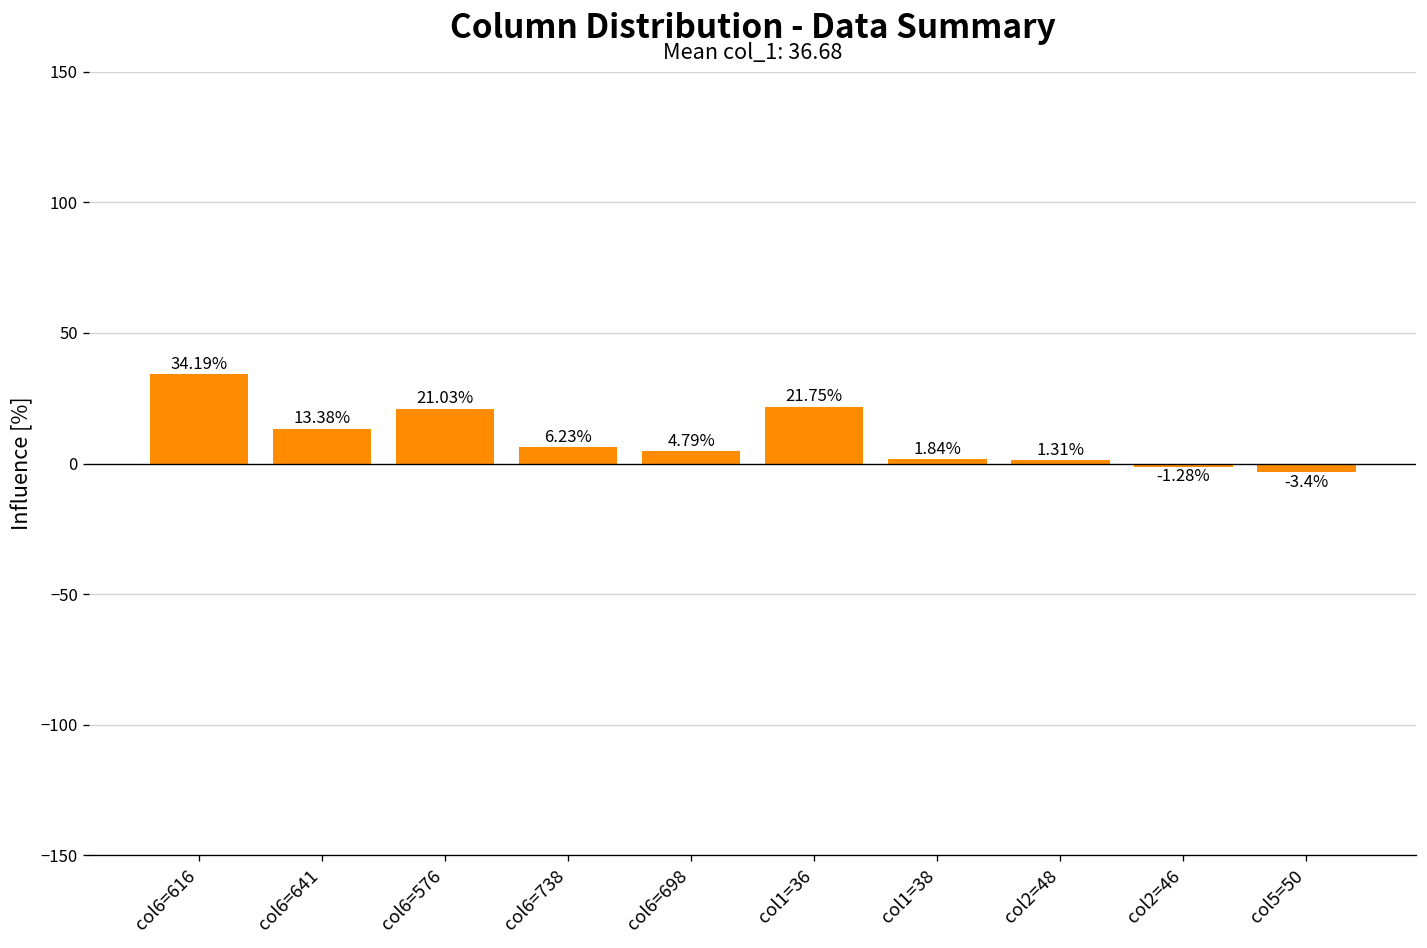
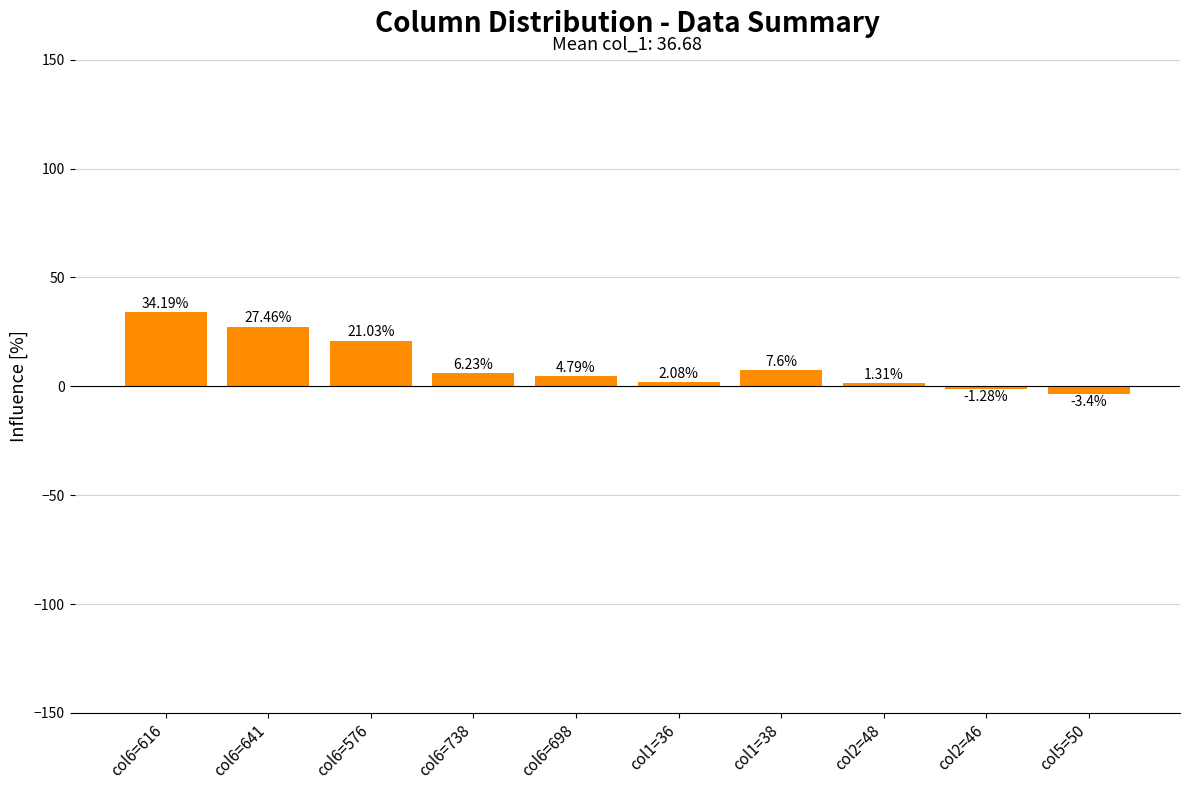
  {
    "col6=616": "34.19%",
-   "col6=641": "13.38%",
+   "col6=641": "27.46%",
    "col6=576": "21.03%",
    "col6=738": "6.23%",
    "col6=698": "4.79%",
-   "col1=36": "21.75%",
-   "col1=38": "1.84%",
+   "col1=36": "2.08%",
+   "col1=38": "7.6%",
    "col2=48": "1.31%",
    "col2=46": "-1.28%",
    "col5=50": "-3.4%"
  }
